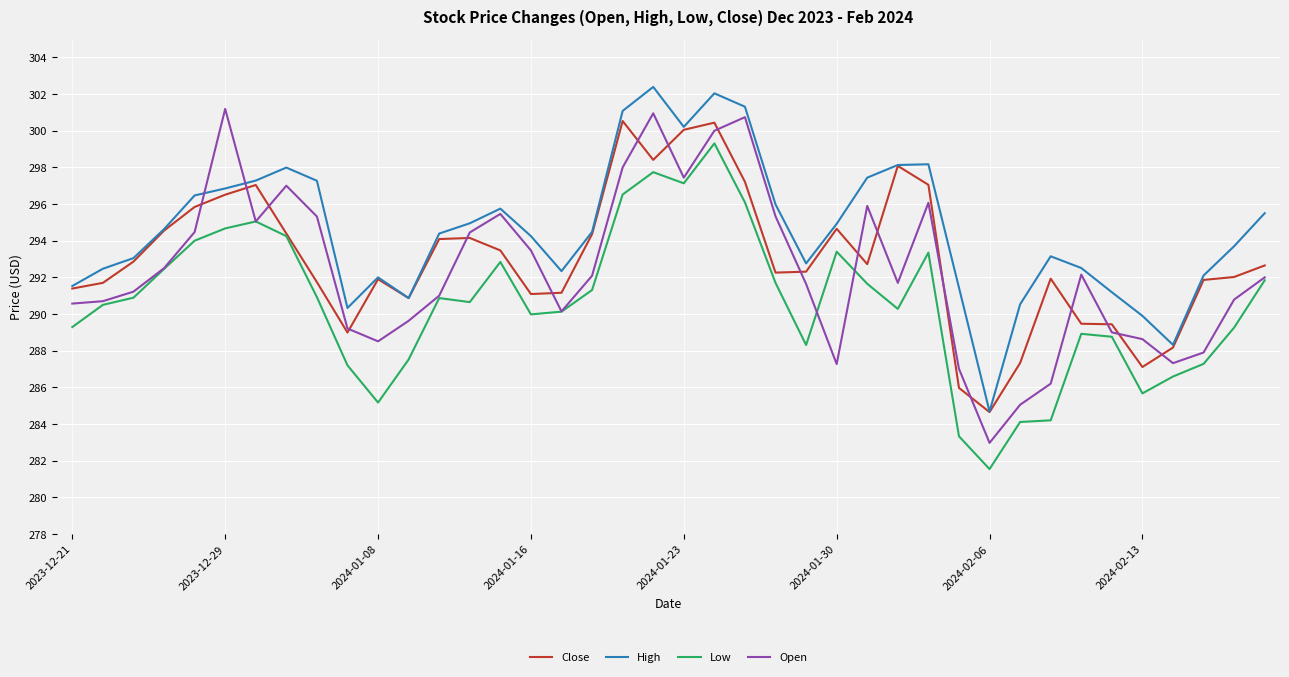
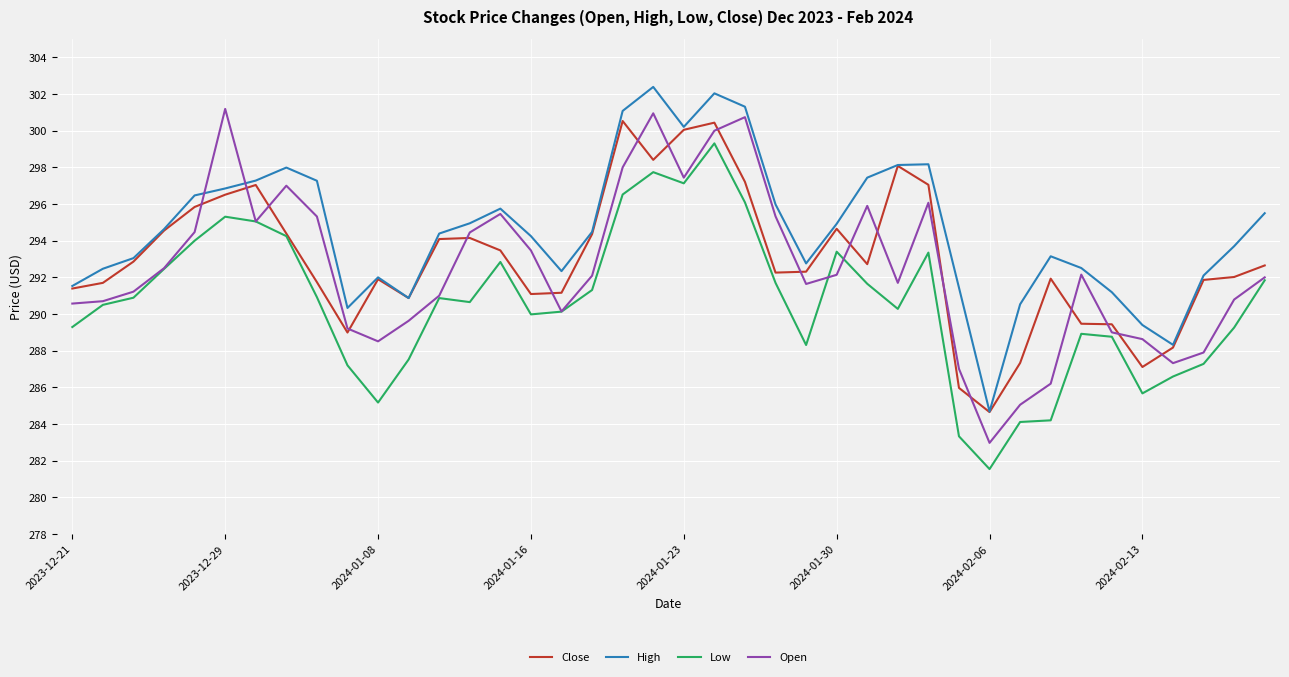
  {
    "Close": {
      "2023-12-21": 291.4,
      "2023-12-29": 296.5,
      "2024-01-16": 291.1,
      "2024-01-23": 300.1,
      "2024-01-30": 294.7,
      "2024-02-13": 287.1
    },
    "High": {
      "2023-12-21": 291.5,
      "2023-12-29": 296.9,
      "2024-01-16": 294.3,
      "2024-01-23": 300.2,
      "2024-01-30": 294.9,
-     "2024-02-13": 289.9
+     "2024-02-13": 289.4
    },
    "Low": {
      "2023-12-21": 289.3,
-     "2023-12-29": 294.7,
+     "2023-12-29": 295.3,
      "2024-01-08": 285.2,
      "2024-01-16": 290.0,
      "2024-01-23": 297.1,
      "2024-01-30": 293.4,
      "2024-02-06": 281.5,
      "2024-02-13": 285.7
    },
    "Open": {
      "2023-12-21": 290.6,
      "2023-12-29": 301.2,
      "2024-01-08": 288.5,
      "2024-01-16": 293.5,
      "2024-01-23": 297.4,
-     "2024-01-30": 287.3,
+     "2024-01-30": 292.1,
      "2024-02-06": 283.0,
      "2024-02-13": 288.6
    }
  }
